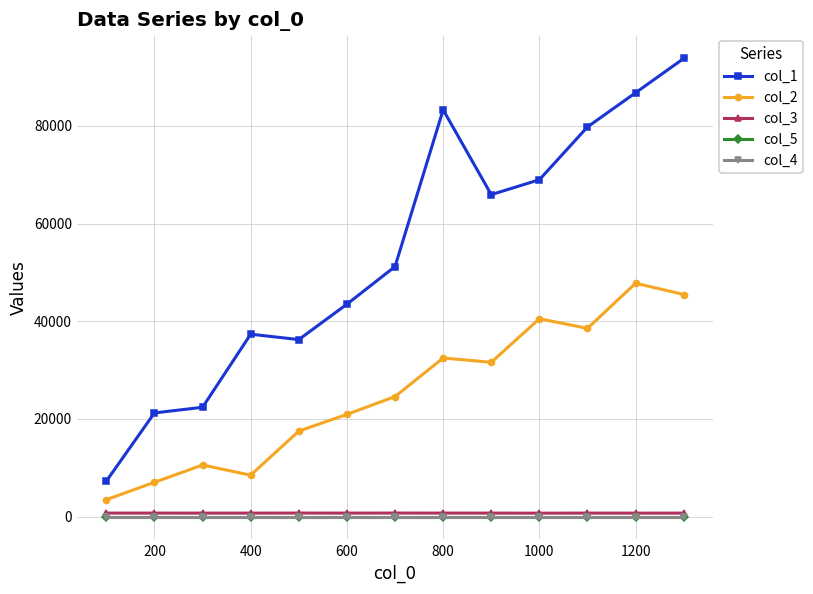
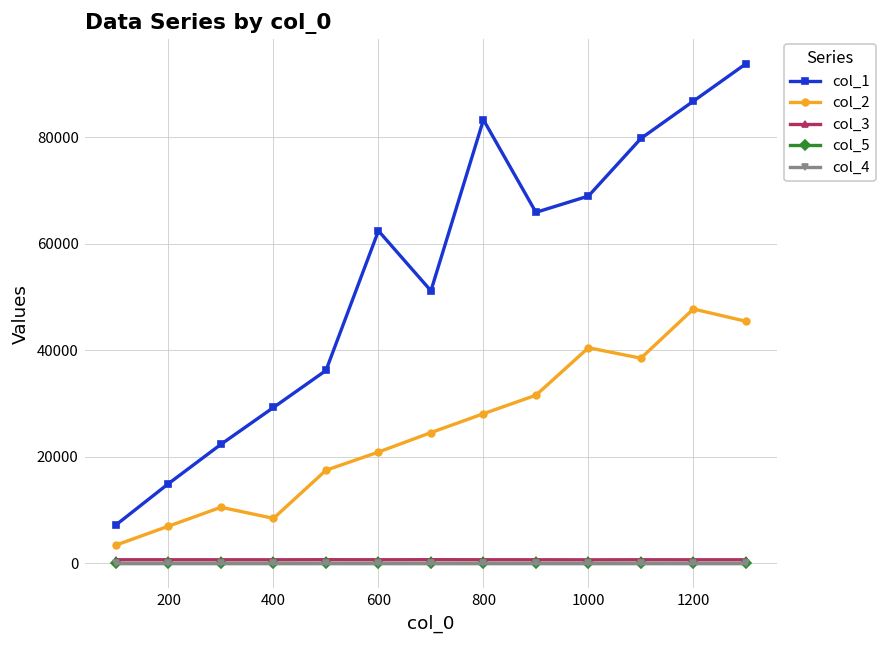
  {
    "col_1": {
-     "200": 21000,
-     "400": 37000,
-     "600": 43000,
+     "200": 15000,
+     "400": 29000,
+     "600": 62000,
      "800": 83000,
      "1000": 69000,
      "1200": 87000
    },
    "col_2": {
      "200": 7000,
      "400": 8000,
      "600": 21000,
-     "800": 32000,
+     "800": 28000,
      "1000": 41000,
      "1200": 48000
    },
    "col_3": {
      "200": 1000,
      "400": 1000,
      "600": 1000,
      "800": 1000,
      "1000": 1000,
      "1200": 1000
    },
    "col_4": {
      "200": 0,
      "400": 0,
      "600": 0,
      "800": 0,
      "1000": 0,
      "1200": 0
    }
  }
